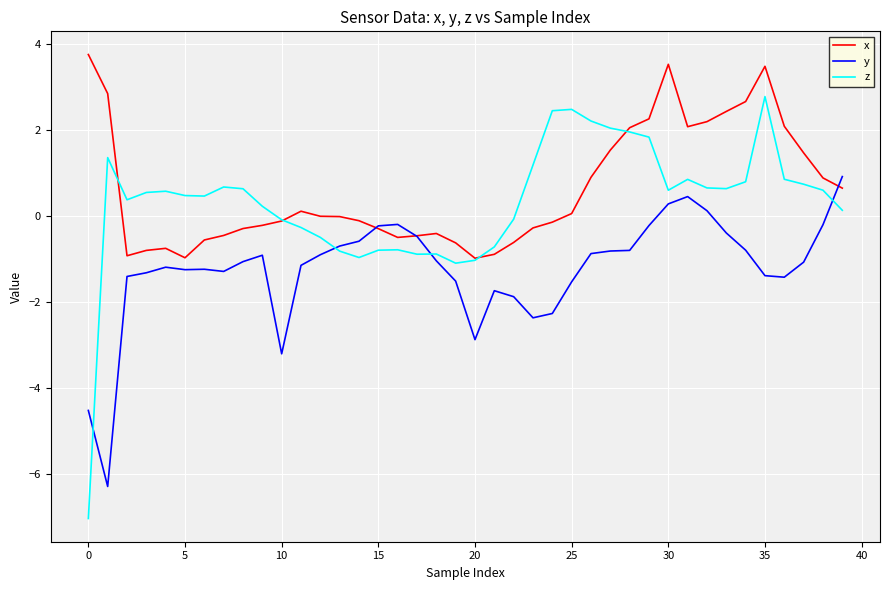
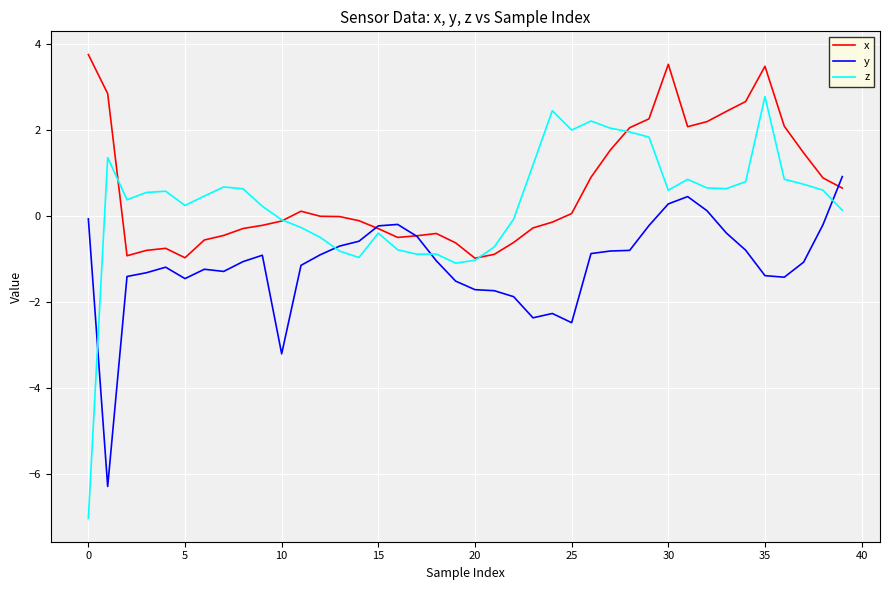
  {
    "x": {
      "0": 3.7,
      "5": -1.0,
      "15": -0.3,
      "25": 0.1,
      "30": 3.5,
      "35": 3.5
    },
    "y": {
-     "0": -4.5,
-     "5": -1.2,
+     "0": -0.1,
+     "5": -1.5,
      "10": -3.2,
      "15": -0.2,
-     "20": -2.9,
-     "25": -1.5,
+     "20": -1.7,
+     "25": -2.5,
      "30": 0.3,
      "35": -1.4
    },
    "z": {
      "0": -7.0,
-     "5": 0.5,
-     "15": -0.8,
-     "25": 2.5,
+     "5": 0.2,
+     "15": -0.4,
+     "25": 2.0,
      "30": 0.6,
      "35": 2.8
    }
  }
